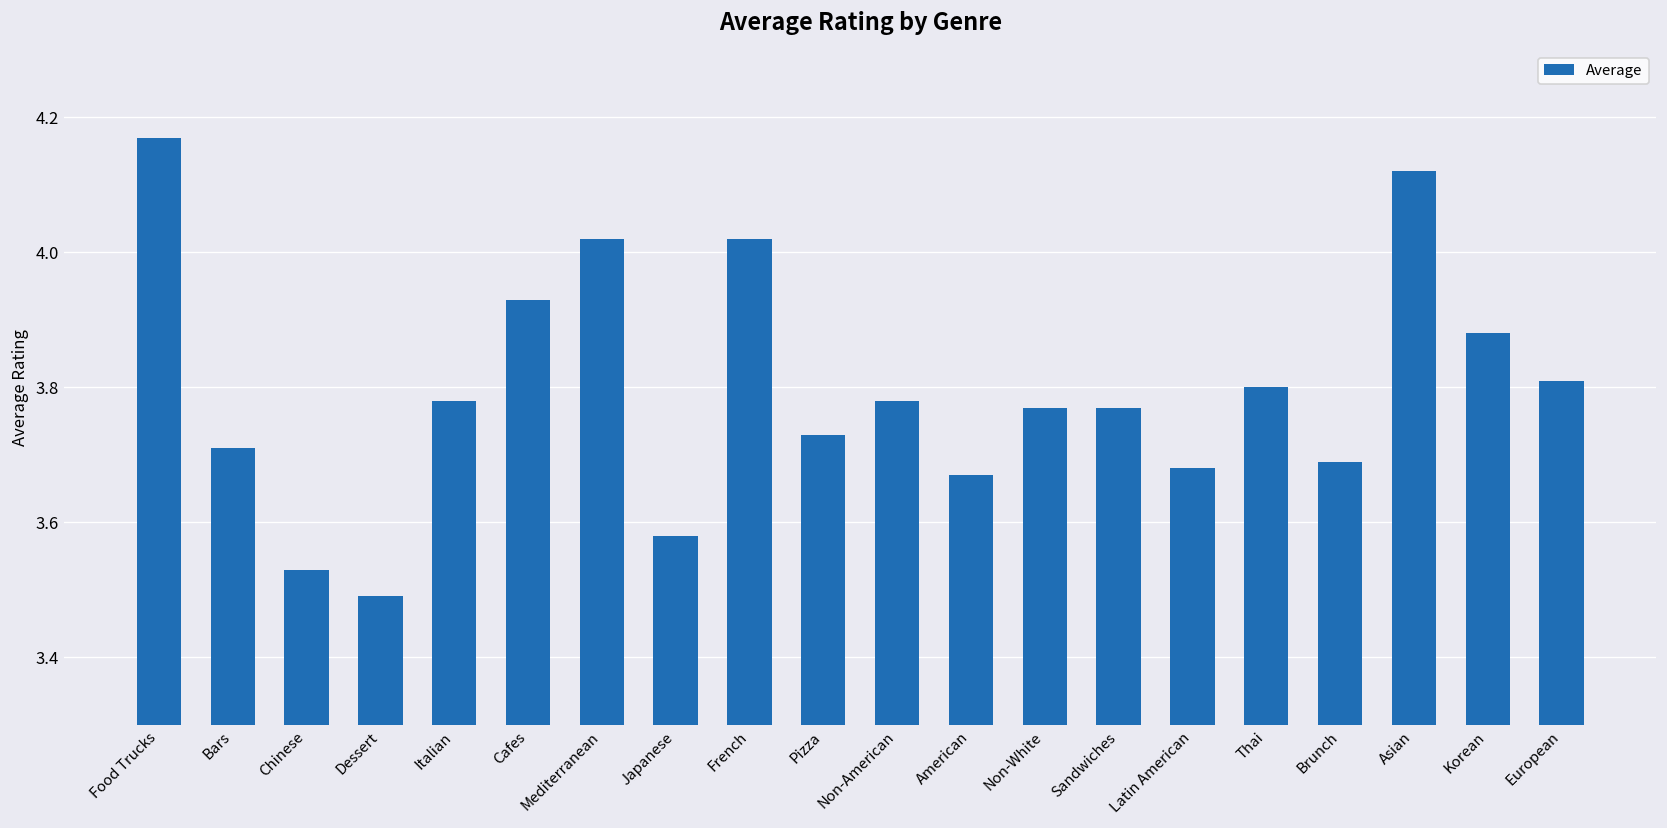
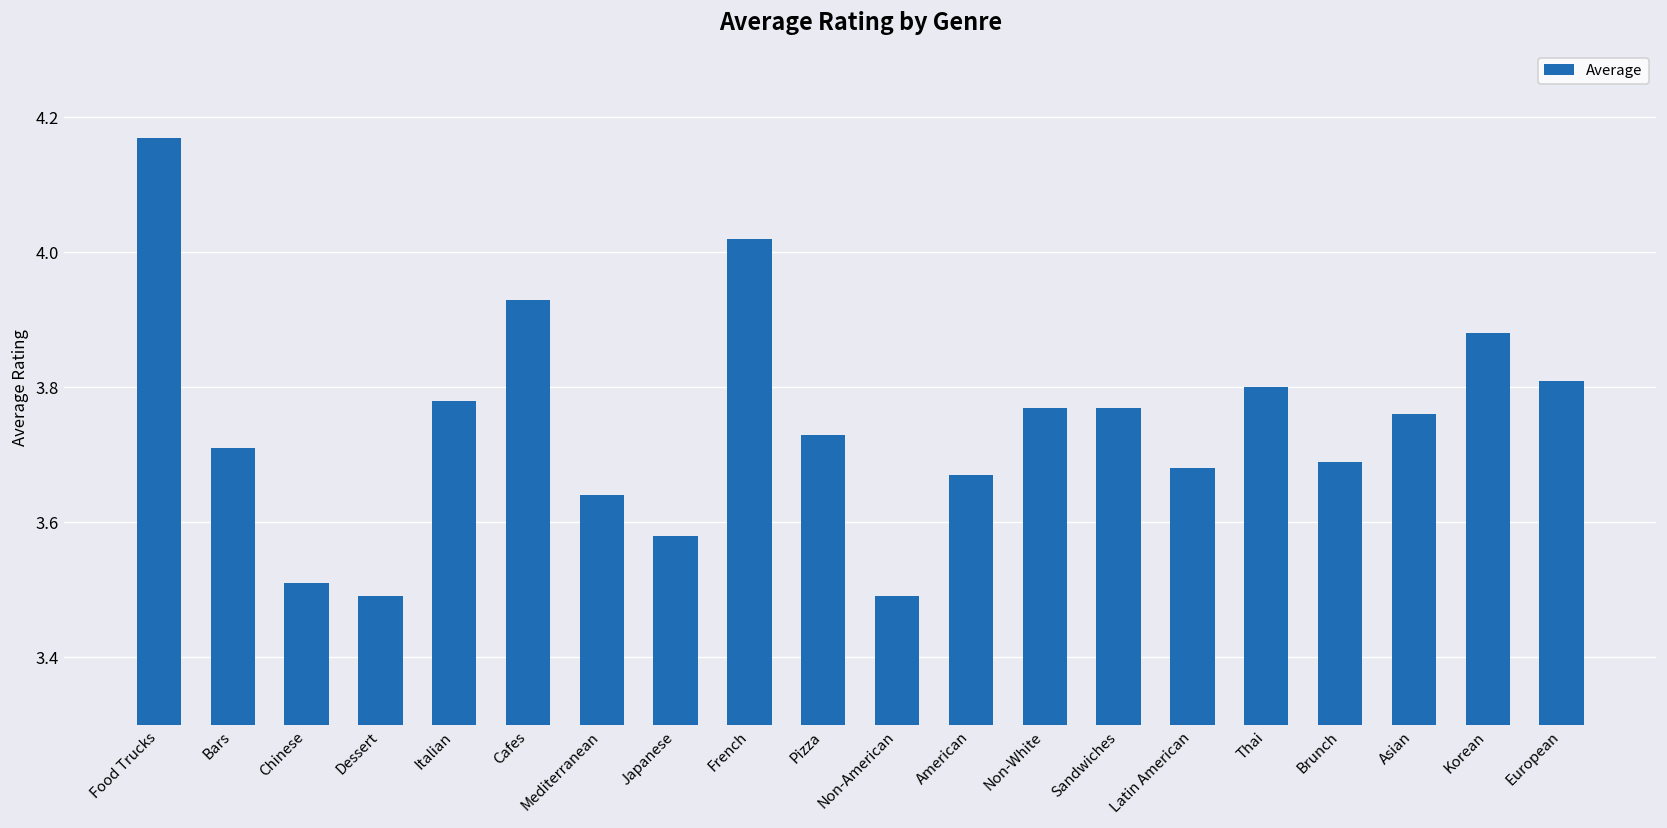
  {
    "Food Trucks": 4.17,
    "Bars": 3.71,
-   "Chinese": 3.53,
+   "Chinese": 3.51,
    "Dessert": 3.49,
    "Italian": 3.78,
    "Cafes": 3.93,
-   "Mediterranean": 4.02,
+   "Mediterranean": 3.64,
    "Japanese": 3.58,
    "French": 4.02,
    "Pizza": 3.73,
-   "Non-American": 3.78,
+   "Non-American": 3.49,
    "American": 3.67,
    "Non-White": 3.77,
    "Sandwiches": 3.77,
    "Latin American": 3.68,
    "Thai": 3.80,
    "Brunch": 3.69,
-   "Asian": 4.12,
+   "Asian": 3.76,
    "Korean": 3.88,
    "European": 3.81
  }
